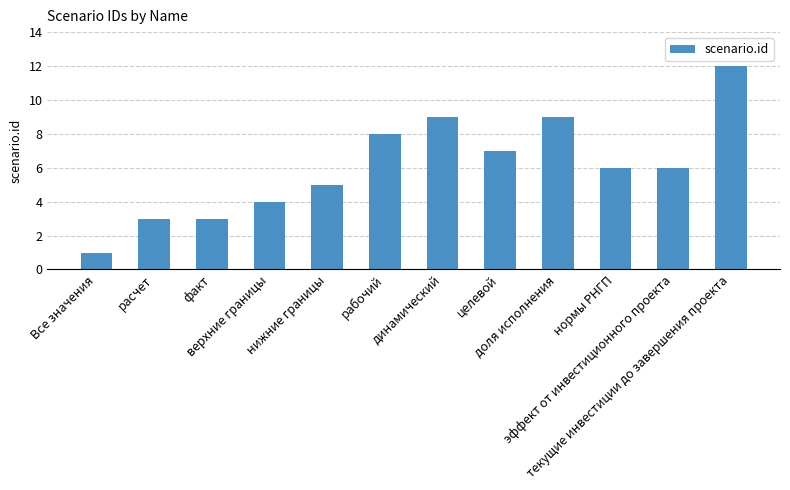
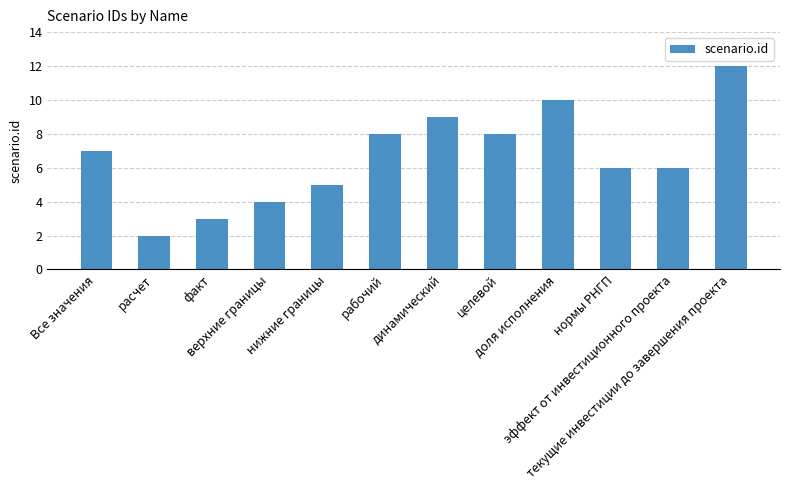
  {
-   "Все значения": 1,
-   "расчет": 3,
+   "Все значения": 7,
+   "расчет": 2,
    "факт": 3,
    "верхние границы": 4,
    "нижние границы": 5,
    "рабочий": 8,
    "динамический": 9,
-   "целевой": 7,
-   "доля исполнения": 9,
+   "целевой": 8,
+   "доля исполнения": 10,
    "нормы РНГП": 6,
    "эффект от инвестиционного проекта": 6,
    "текущие инвестиции до завершения проекта": 12
  }
